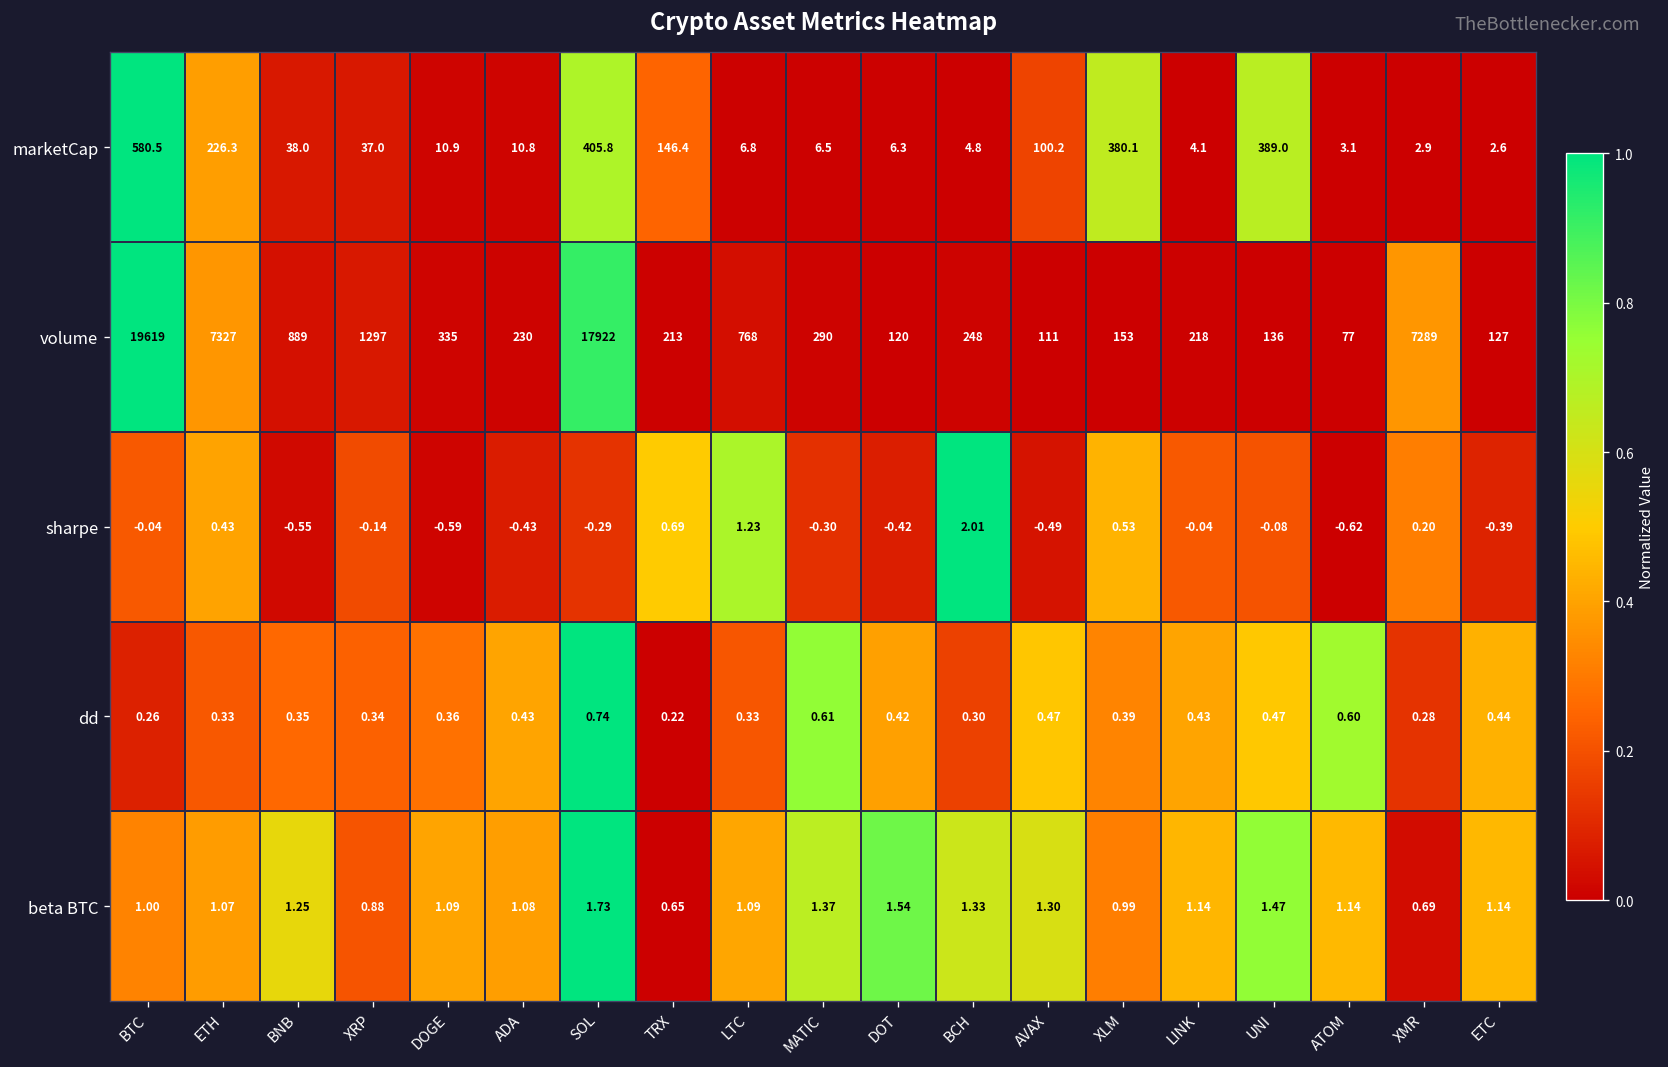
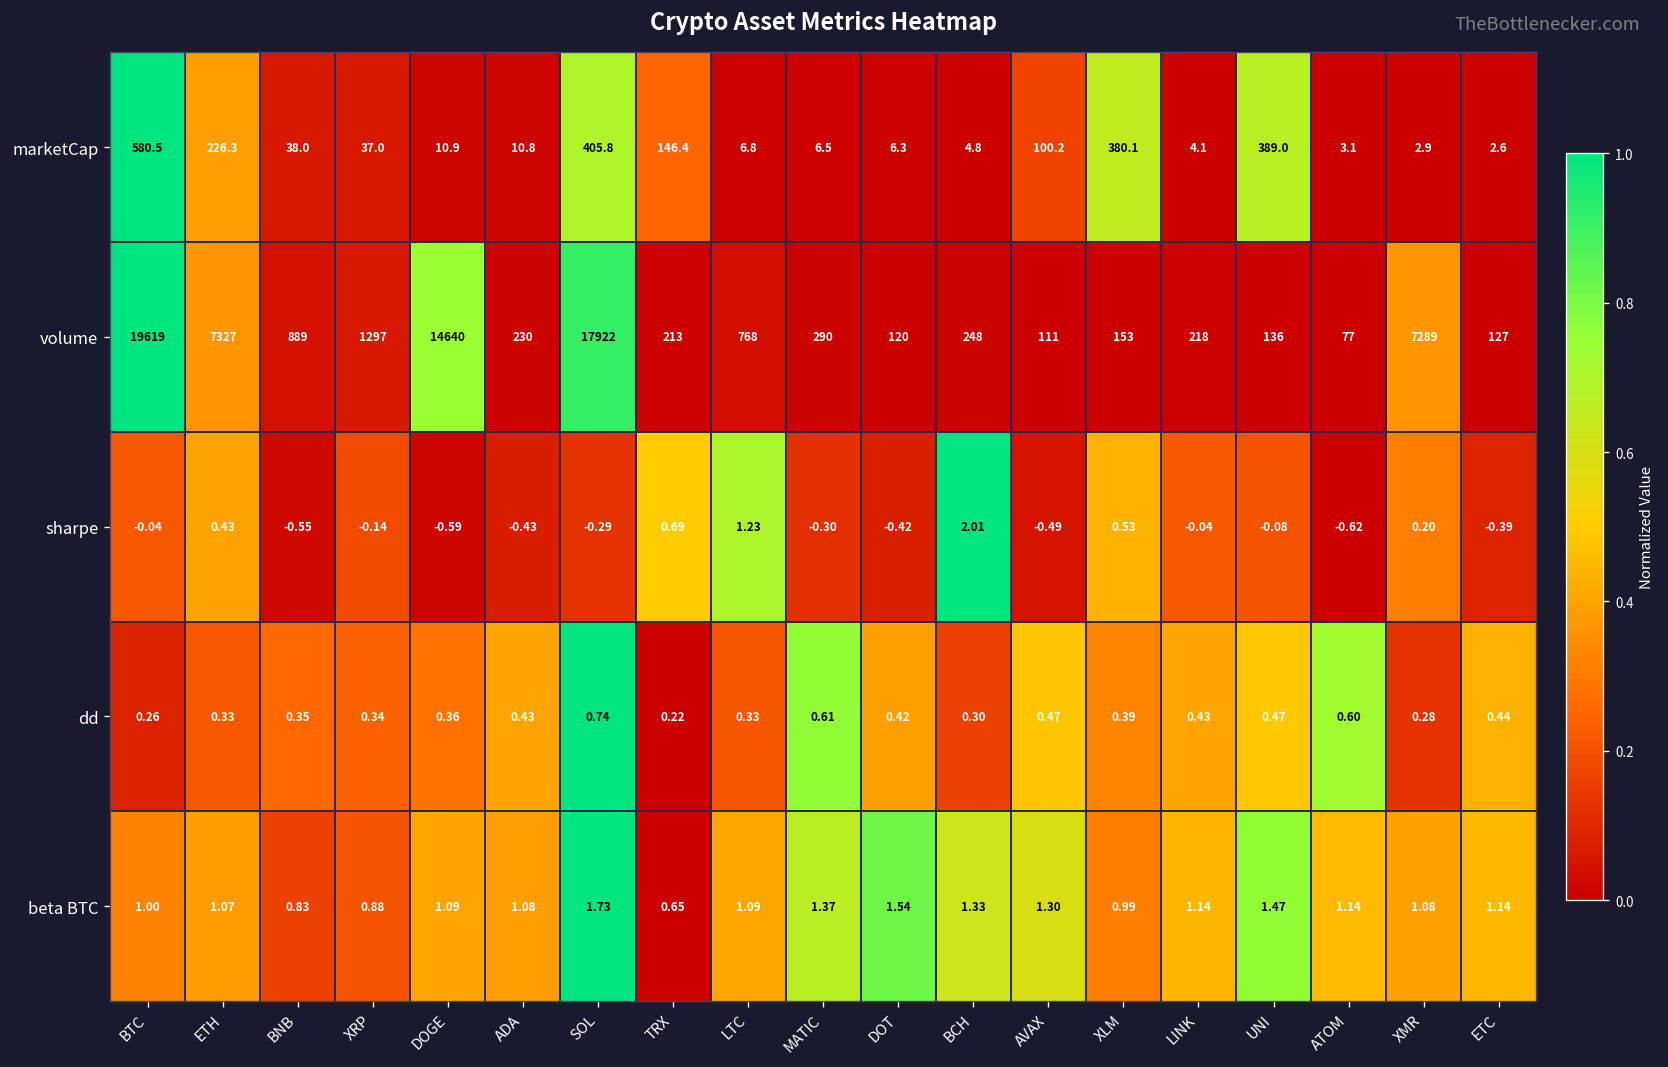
  {
    "marketCap": {
      "BTC": 580.5,
      "ETH": 226.3,
      "BNB": 38.0,
      "XRP": 37.0,
      "DOGE": 10.9,
      "ADA": 10.8,
      "SOL": 405.8,
      "TRX": 146.4,
      "LTC": 6.8,
      "MATIC": 6.5,
      "DOT": 6.3,
      "BCH": 4.8,
      "AVAX": 100.2,
      "XLM": 380.1,
      "LINK": 4.1,
      "UNI": 389.0,
      "ATOM": 3.1,
      "XMR": 2.9,
      "ETC": 2.6
    },
    "volume": {
      "BTC": 19619,
      "ETH": 7327,
      "BNB": 889,
      "XRP": 1297,
-     "DOGE": 335,
+     "DOGE": 14640,
      "ADA": 230,
      "SOL": 17922,
      "TRX": 213,
      "LTC": 768,
      "MATIC": 290,
      "DOT": 120,
      "BCH": 248,
      "AVAX": 111,
      "XLM": 153,
      "LINK": 218,
      "UNI": 136,
      "ATOM": 77,
      "XMR": 7289,
      "ETC": 127
    },
    "sharpe": {
      "BTC": -0.04,
      "ETH": 0.43,
      "BNB": -0.55,
      "XRP": -0.14,
      "DOGE": -0.59,
      "ADA": -0.43,
      "SOL": -0.29,
      "TRX": 0.69,
      "LTC": 1.23,
      "MATIC": -0.30,
      "DOT": -0.42,
      "BCH": 2.01,
      "AVAX": -0.49,
      "XLM": 0.53,
      "LINK": -0.04,
      "UNI": -0.08,
      "ATOM": -0.62,
      "XMR": 0.20,
      "ETC": -0.39
    },
    "dd": {
      "BTC": 0.26,
      "ETH": 0.33,
      "BNB": 0.35,
      "XRP": 0.34,
      "DOGE": 0.36,
      "ADA": 0.43,
      "SOL": 0.74,
      "TRX": 0.22,
      "LTC": 0.33,
      "MATIC": 0.61,
      "DOT": 0.42,
      "BCH": 0.30,
      "AVAX": 0.47,
      "XLM": 0.39,
      "LINK": 0.43,
      "UNI": 0.47,
      "ATOM": 0.60,
      "XMR": 0.28,
      "ETC": 0.44
    },
    "beta BTC": {
      "BTC": 1.00,
      "ETH": 1.07,
-     "BNB": 1.25,
+     "BNB": 0.83,
      "XRP": 0.88,
      "DOGE": 1.09,
      "ADA": 1.08,
      "SOL": 1.73,
      "TRX": 0.65,
      "LTC": 1.09,
      "MATIC": 1.37,
      "DOT": 1.54,
      "BCH": 1.33,
      "AVAX": 1.30,
      "XLM": 0.99,
      "LINK": 1.14,
      "UNI": 1.47,
      "ATOM": 1.14,
-     "XMR": 0.69,
+     "XMR": 1.08,
      "ETC": 1.14
    }
  }
